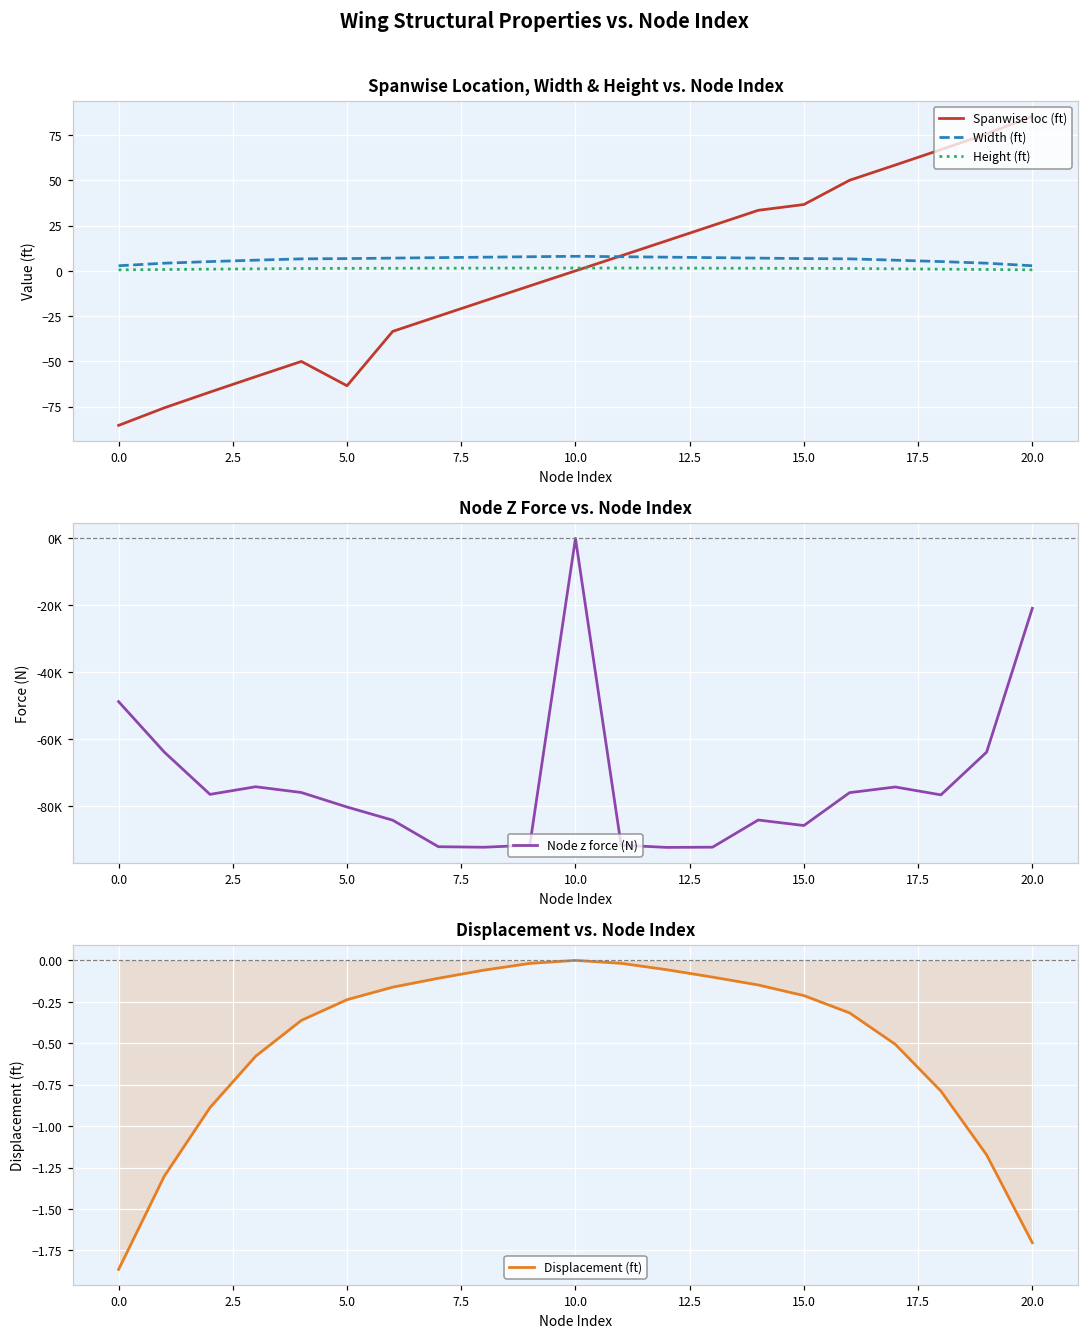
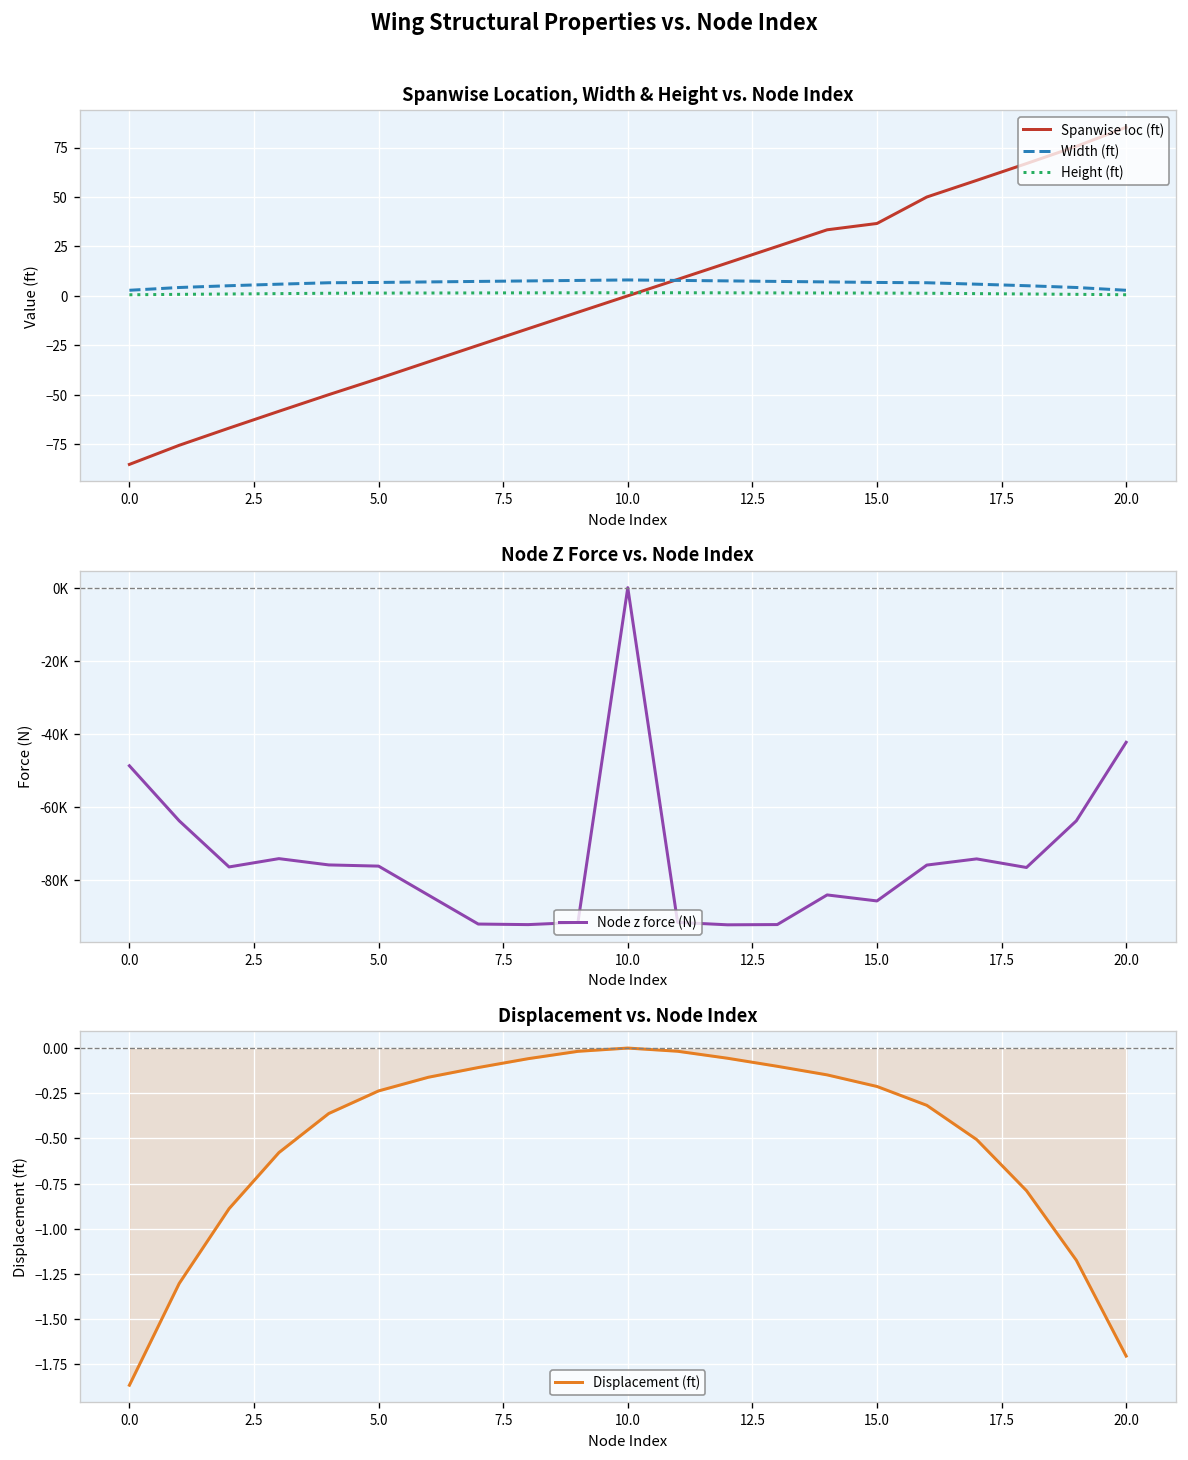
  {
    "Spanwise Location, Width & Height vs. Node Index": {
      "Spanwise loc (ft)": {
        "0.0": -85,
-       "5.0": -63,
+       "5.0": -42,
        "10.0": 0,
        "15.0": 37
      },
      "Width (ft)": {
        "0.0": 3,
        "5.0": 7,
        "10.0": 8,
        "15.0": 7,
        "20.0": 3
      },
      "Height (ft)": {
        "0.0": 1,
        "5.0": 1,
        "10.0": 2,
        "15.0": 1,
        "20.0": 1
      }
    },
    "Node Z Force vs. Node Index": {
      "0.0": -49000,
-     "5.0": -80000,
+     "5.0": -76000,
      "10.0": 0,
      "15.0": -86000,
-     "20.0": -21000
+     "20.0": -42000
    }
  }
